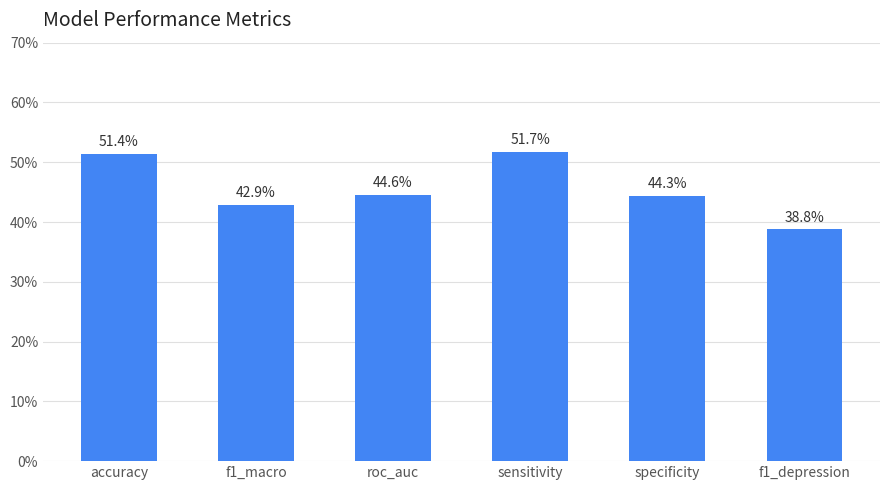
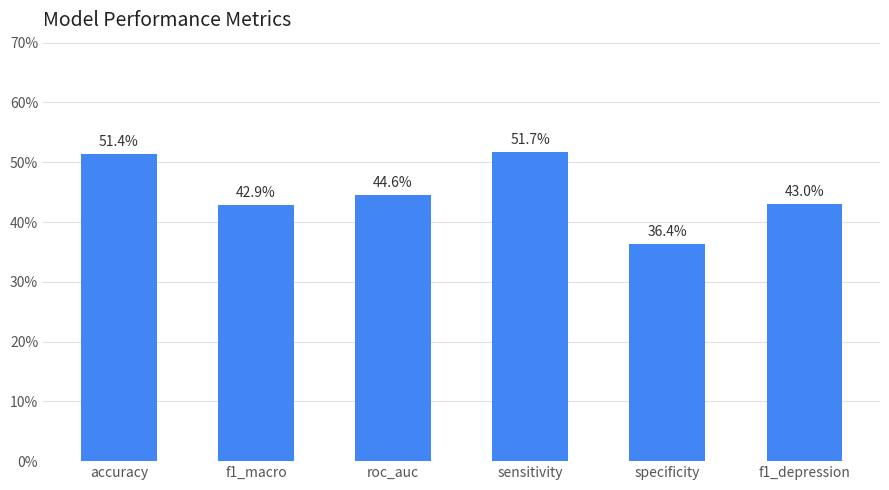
  {
    "accuracy": "51.4%",
    "f1_macro": "42.9%",
    "roc_auc": "44.6%",
    "sensitivity": "51.7%",
-   "specificity": "44.3%",
-   "f1_depression": "38.8%"
+   "specificity": "36.4%",
+   "f1_depression": "43.0%"
  }
